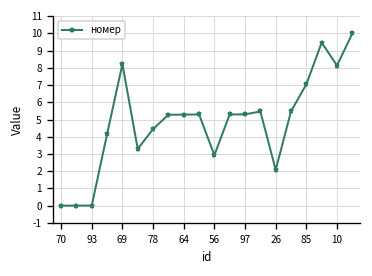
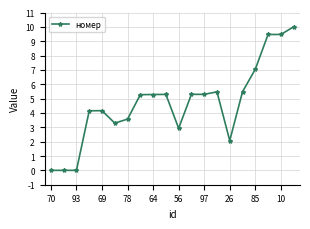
  {
    "70": 0.0,
    "93": 0.0,
-   "69": 8.2,
-   "78": 4.4,
+   "69": 4.2,
+   "78": 3.6,
    "64": 5.3,
    "56": 2.9,
    "97": 5.3,
    "26": 2.1,
    "85": 7.0,
-   "10": 8.1
+   "10": 9.5
  }
